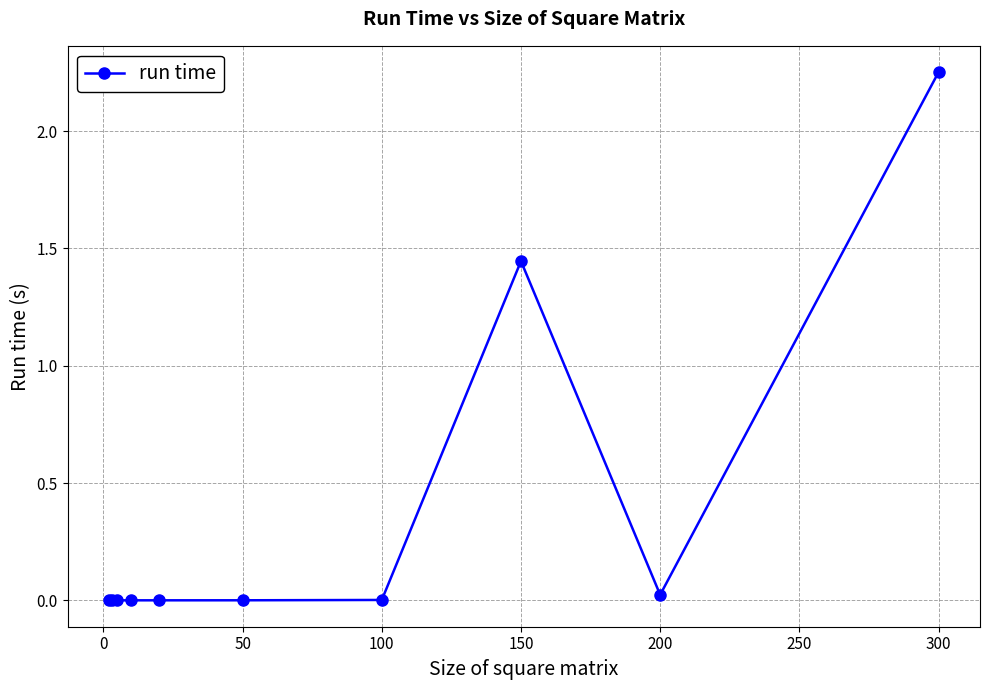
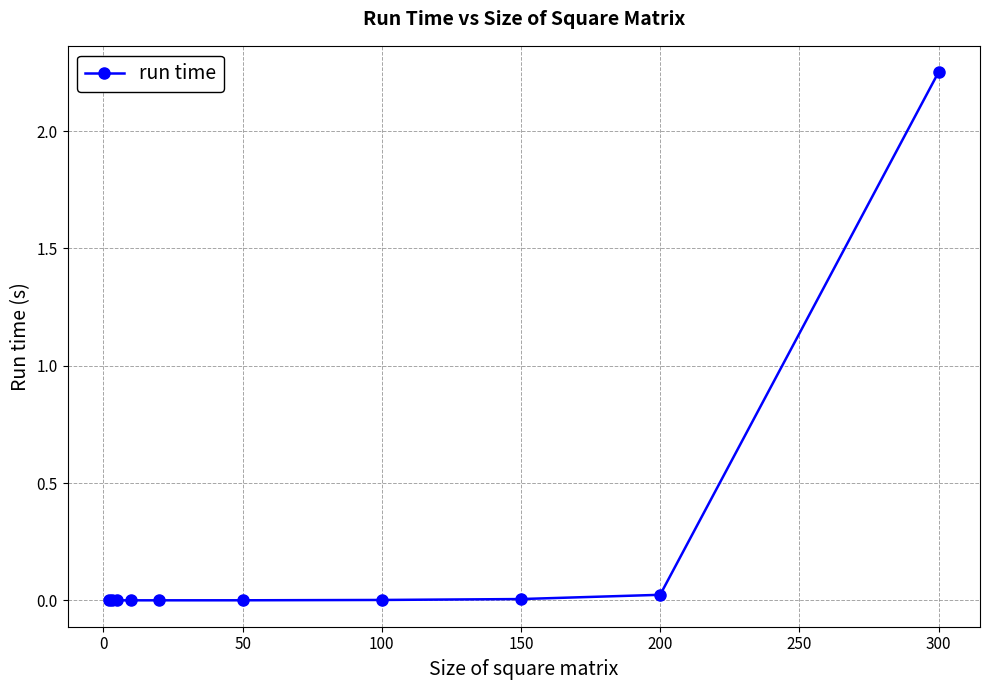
  {
    "50": 0.00,
    "100": 0.00,
-   "150": 1.45,
+   "150": 0.01,
    "200": 0.02,
    "300": 2.25
  }
